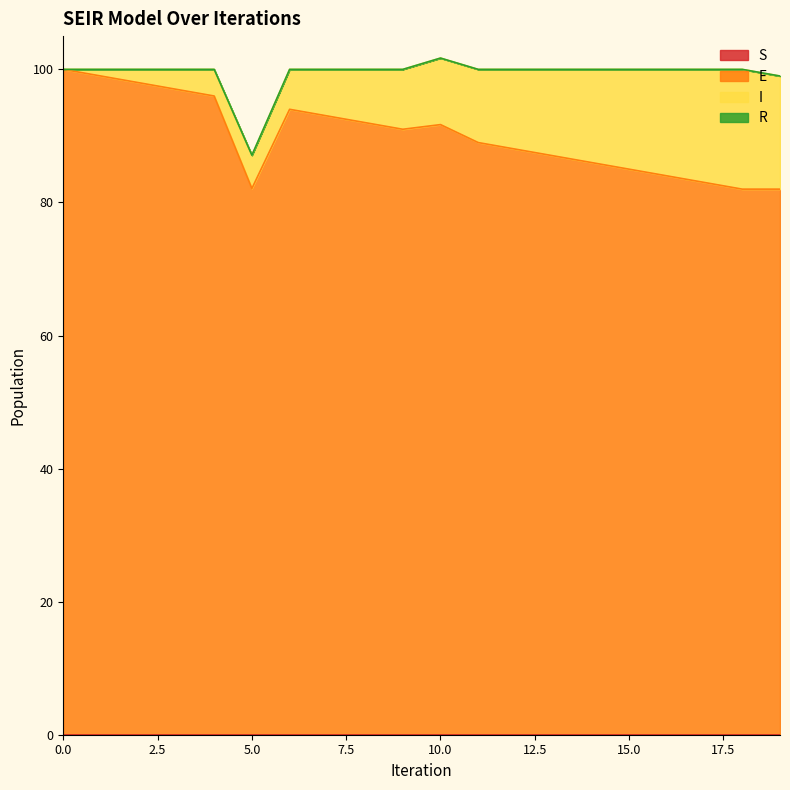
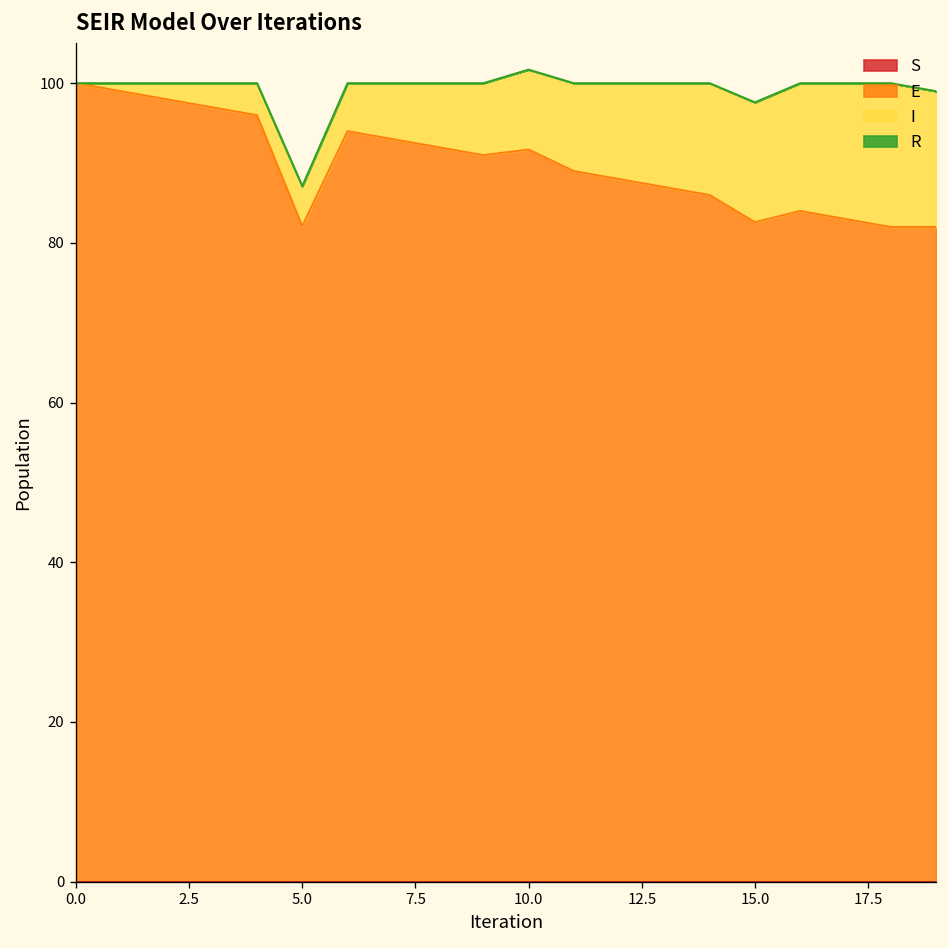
  {
    "S": {
      "0.0": 0,
      "5.0": 0,
      "10.0": 0,
      "15.0": 0
    },
    "E": {
      "5.0": 82,
      "10.0": 92,
-     "15.0": 85
+     "15.0": 83
    }
  }
